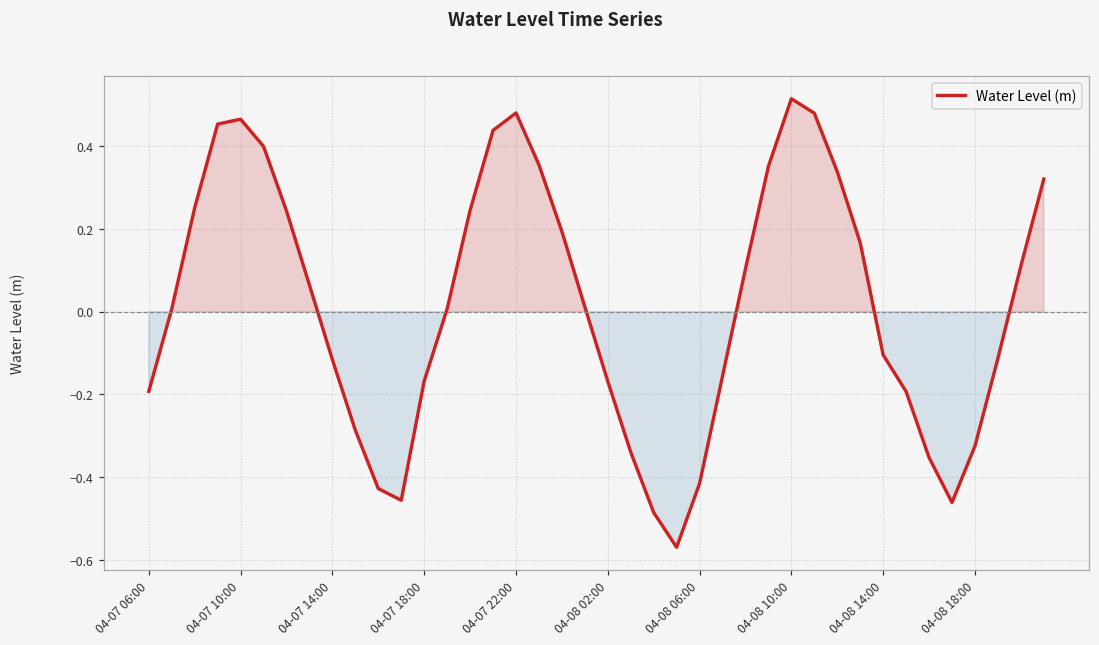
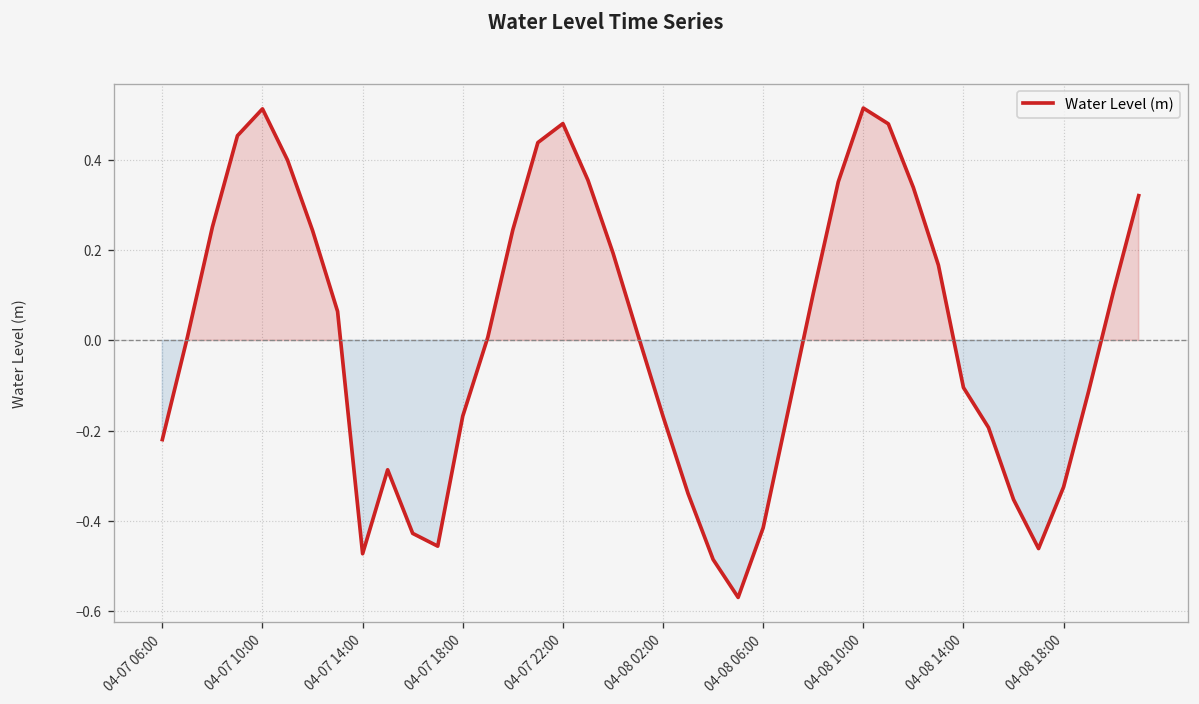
  {
-   "04-07 06:00": -0.19,
-   "04-07 10:00": 0.47,
-   "04-07 14:00": -0.12,
+   "04-07 06:00": -0.22,
+   "04-07 10:00": 0.51,
+   "04-07 14:00": -0.47,
    "04-07 18:00": -0.17,
    "04-07 22:00": 0.48,
    "04-08 02:00": -0.17,
    "04-08 06:00": -0.42,
    "04-08 10:00": 0.52,
    "04-08 14:00": -0.10,
    "04-08 18:00": -0.32
  }
